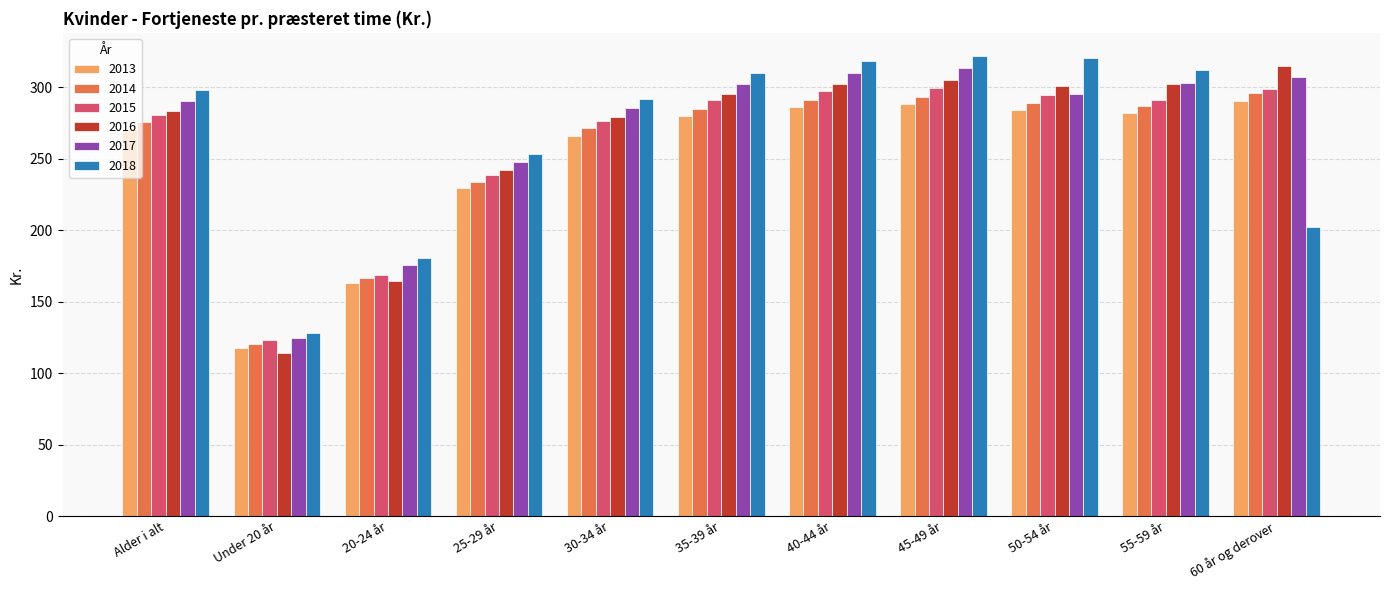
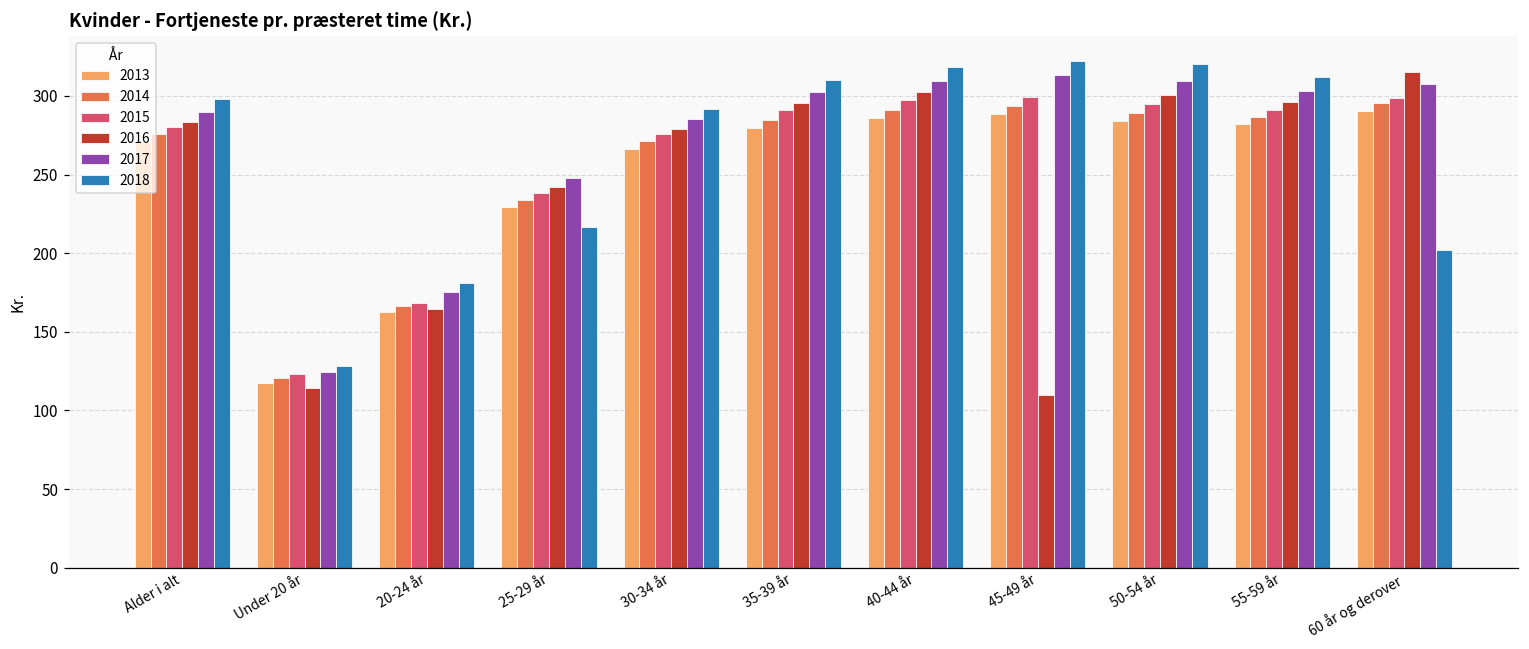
  {
    "2016": {
      "Alder i alt": 284,
      "Under 20 år": 114,
      "20-24 år": 165,
      "25-29 år": 242,
      "30-34 år": 279,
      "35-39 år": 296,
      "40-44 år": 303,
-     "45-49 år": 305,
+     "45-49 år": 110,
      "50-54 år": 301,
-     "55-59 år": 303,
+     "55-59 år": 296,
      "60 år og derover": 315
    },
    "2017": {
      "Alder i alt": 290,
      "Under 20 år": 125,
      "20-24 år": 176,
      "25-29 år": 248,
      "30-34 år": 286,
      "35-39 år": 303,
      "40-44 år": 310,
      "45-49 år": 313,
-     "50-54 år": 295,
+     "50-54 år": 310,
      "55-59 år": 303,
      "60 år og derover": 307
    },
    "2018": {
      "Alder i alt": 298,
      "Under 20 år": 128,
      "20-24 år": 181,
-     "25-29 år": 253,
+     "25-29 år": 216,
      "30-34 år": 292,
      "35-39 år": 310,
      "40-44 år": 318,
      "45-49 år": 322,
      "50-54 år": 320,
      "55-59 år": 312,
      "60 år og derover": 202
    }
  }
